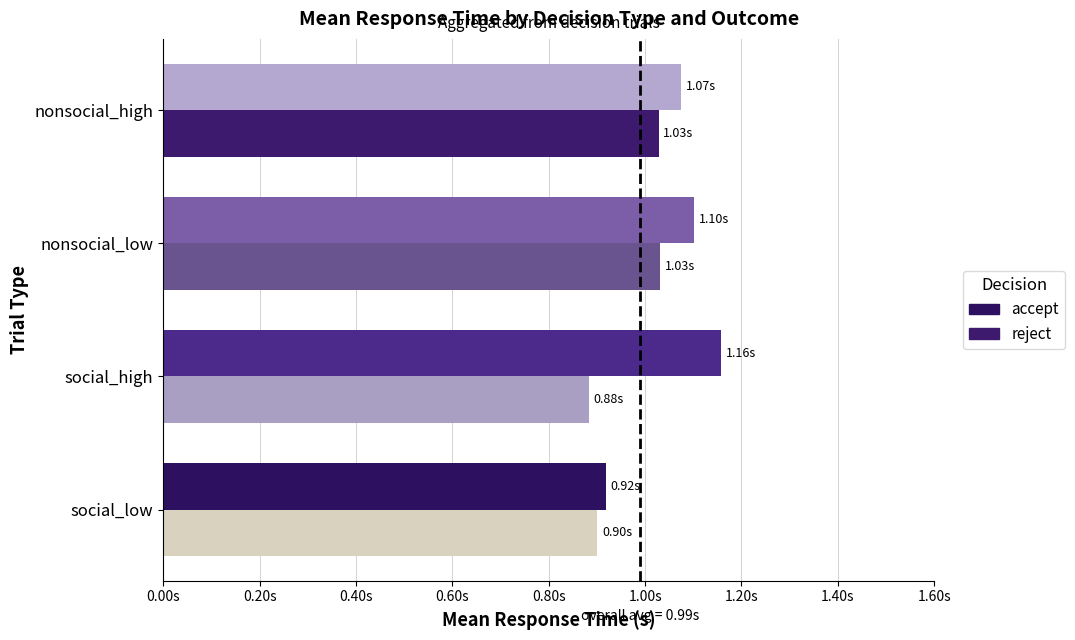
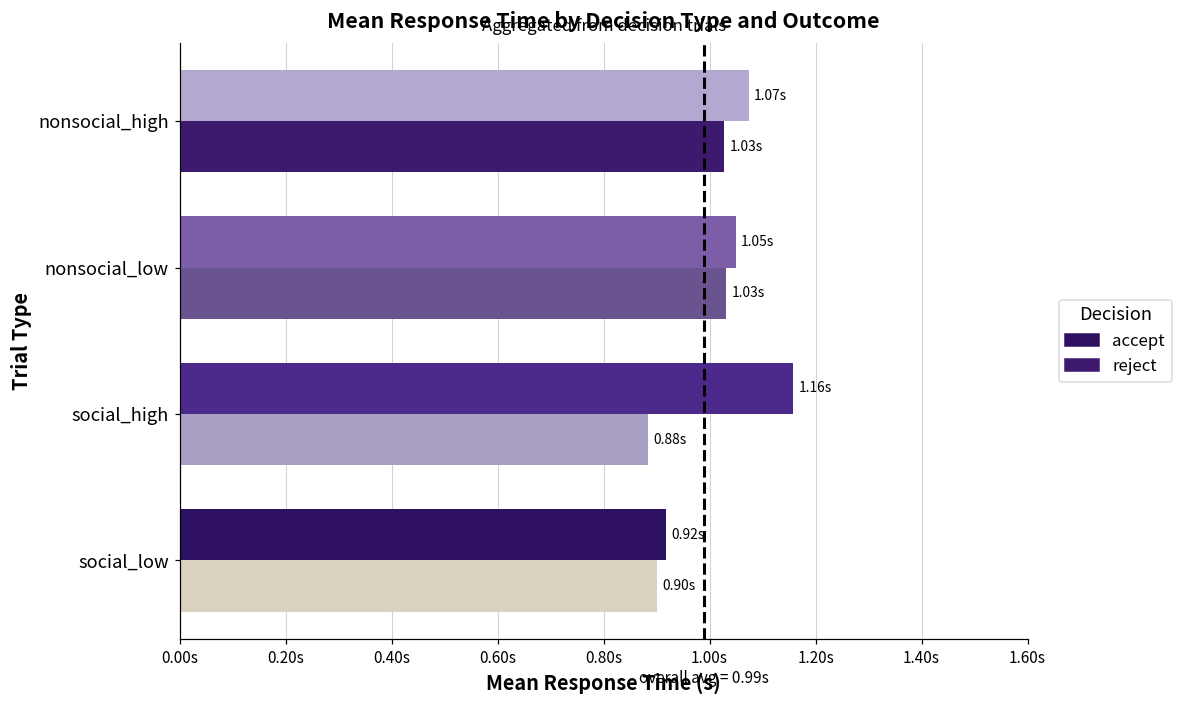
  {
    "accept": {
      "nonsocial_high": "1.07s",
-     "nonsocial_low": "1.10s",
+     "nonsocial_low": "1.05s",
      "social_high": "1.16s",
      "social_low": "0.92s"
    }
  }
